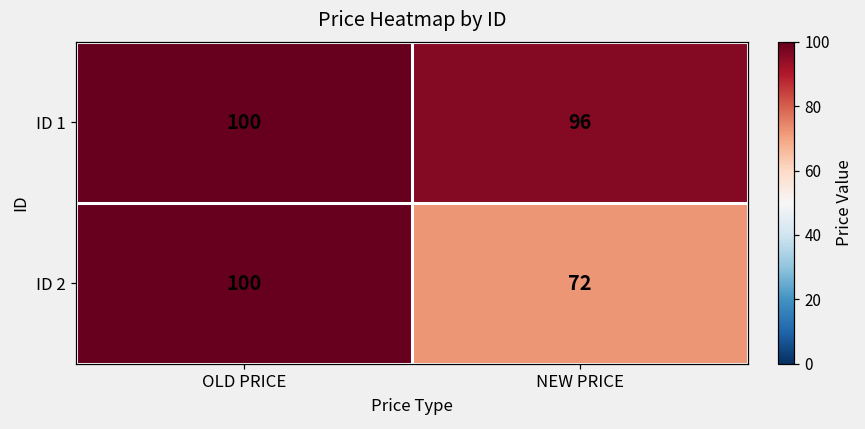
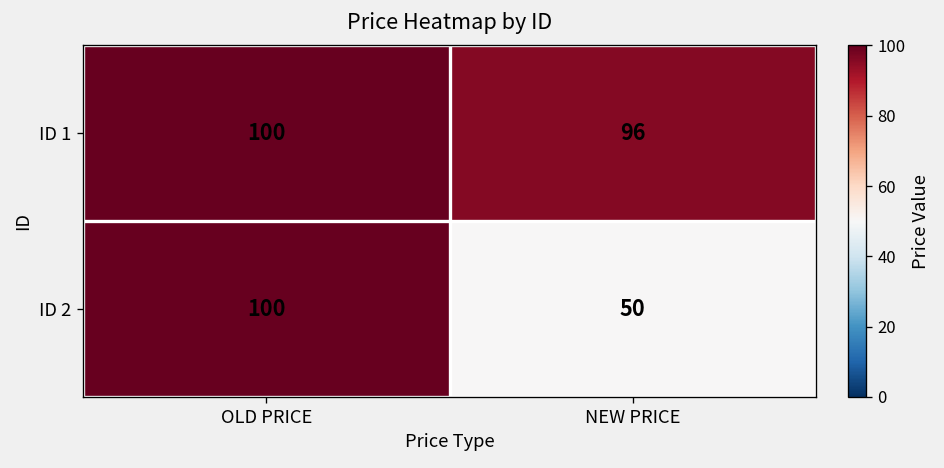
  {
    "ID 1": {
      "OLD PRICE": 100,
      "NEW PRICE": 96
    },
    "ID 2": {
      "OLD PRICE": 100,
-     "NEW PRICE": 72
+     "NEW PRICE": 50
    }
  }
